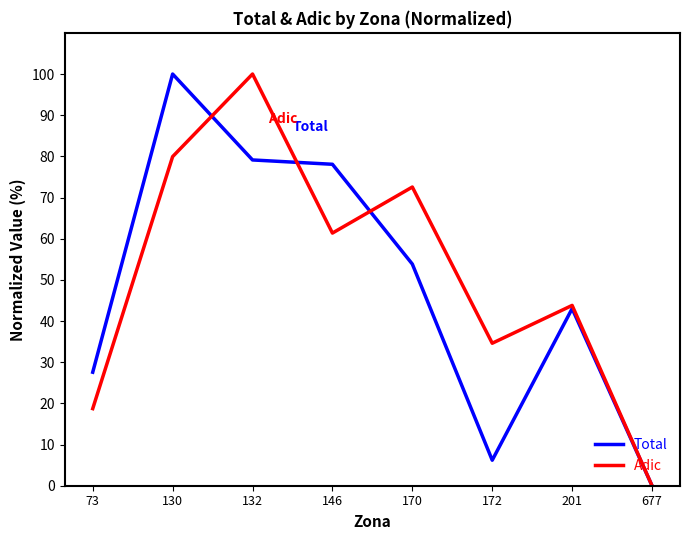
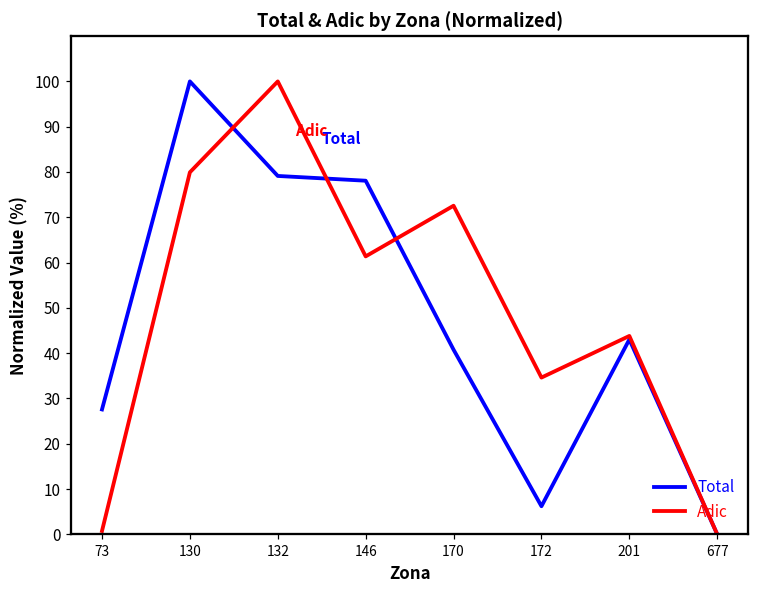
  {
    "Total": {
      "73": 28,
      "130": 100,
      "132": 79,
      "146": 78,
-     "170": 54,
+     "170": 41,
      "172": 6,
      "201": 43
    },
    "Adic": {
-     "73": 19,
+     "73": 1,
      "130": 80,
      "132": 100,
      "146": 61,
      "170": 73,
      "172": 35,
      "201": 44
    }
  }
